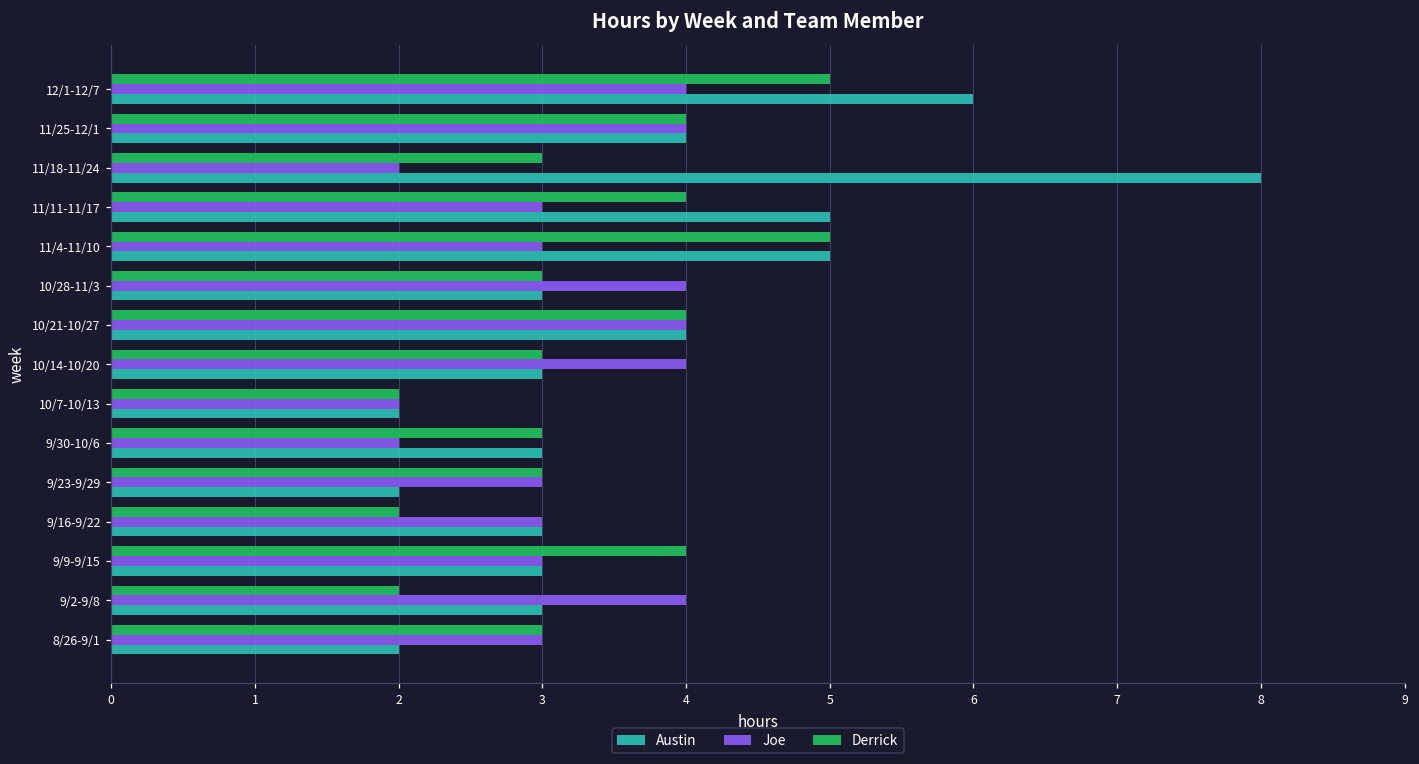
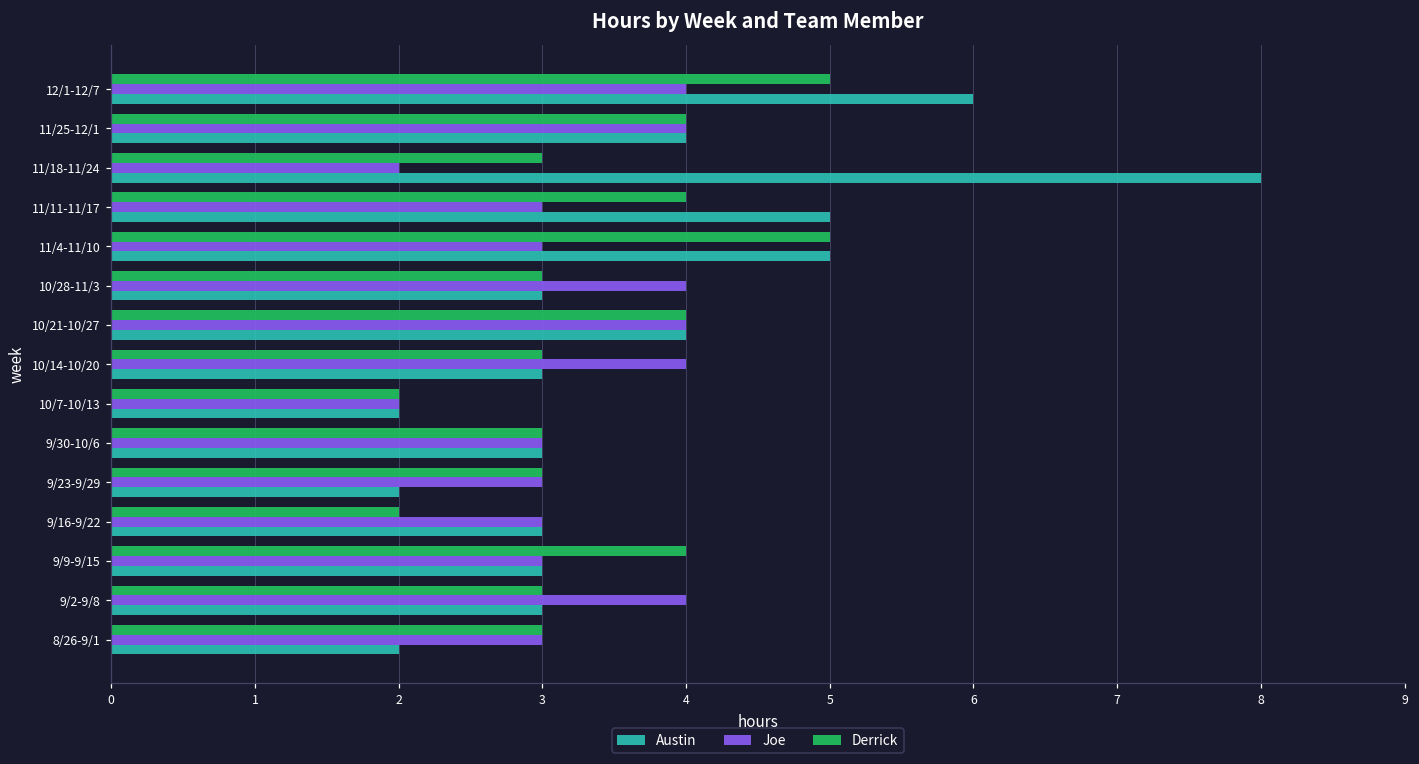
  {
    "Austin": {
      "12/1-12/7": 6,
      "11/25-12/1": 4,
      "11/18-11/24": 8,
      "11/11-11/17": 5,
      "11/4-11/10": 5,
      "10/28-11/3": 3,
      "10/21-10/27": 4,
      "10/14-10/20": 3,
      "10/7-10/13": 2,
      "9/30-10/6": 3,
      "9/23-9/29": 2,
      "9/16-9/22": 3,
      "9/9-9/15": 3,
      "9/2-9/8": 3,
      "8/26-9/1": 2
    },
    "Joe": {
      "12/1-12/7": 4,
      "11/25-12/1": 4,
      "11/18-11/24": 2,
      "11/11-11/17": 3,
      "11/4-11/10": 3,
      "10/28-11/3": 4,
      "10/21-10/27": 4,
      "10/14-10/20": 4,
      "10/7-10/13": 2,
-     "9/30-10/6": 2,
+     "9/30-10/6": 3,
      "9/23-9/29": 3,
      "9/16-9/22": 3,
      "9/9-9/15": 3,
      "9/2-9/8": 4,
      "8/26-9/1": 3
    },
    "Derrick": {
      "12/1-12/7": 5,
      "11/25-12/1": 4,
      "11/18-11/24": 3,
      "11/11-11/17": 4,
      "11/4-11/10": 5,
      "10/28-11/3": 3,
      "10/21-10/27": 4,
      "10/14-10/20": 3,
      "10/7-10/13": 2,
      "9/30-10/6": 3,
      "9/23-9/29": 3,
      "9/16-9/22": 2,
      "9/9-9/15": 4,
-     "9/2-9/8": 2,
+     "9/2-9/8": 3,
      "8/26-9/1": 3
    }
  }
